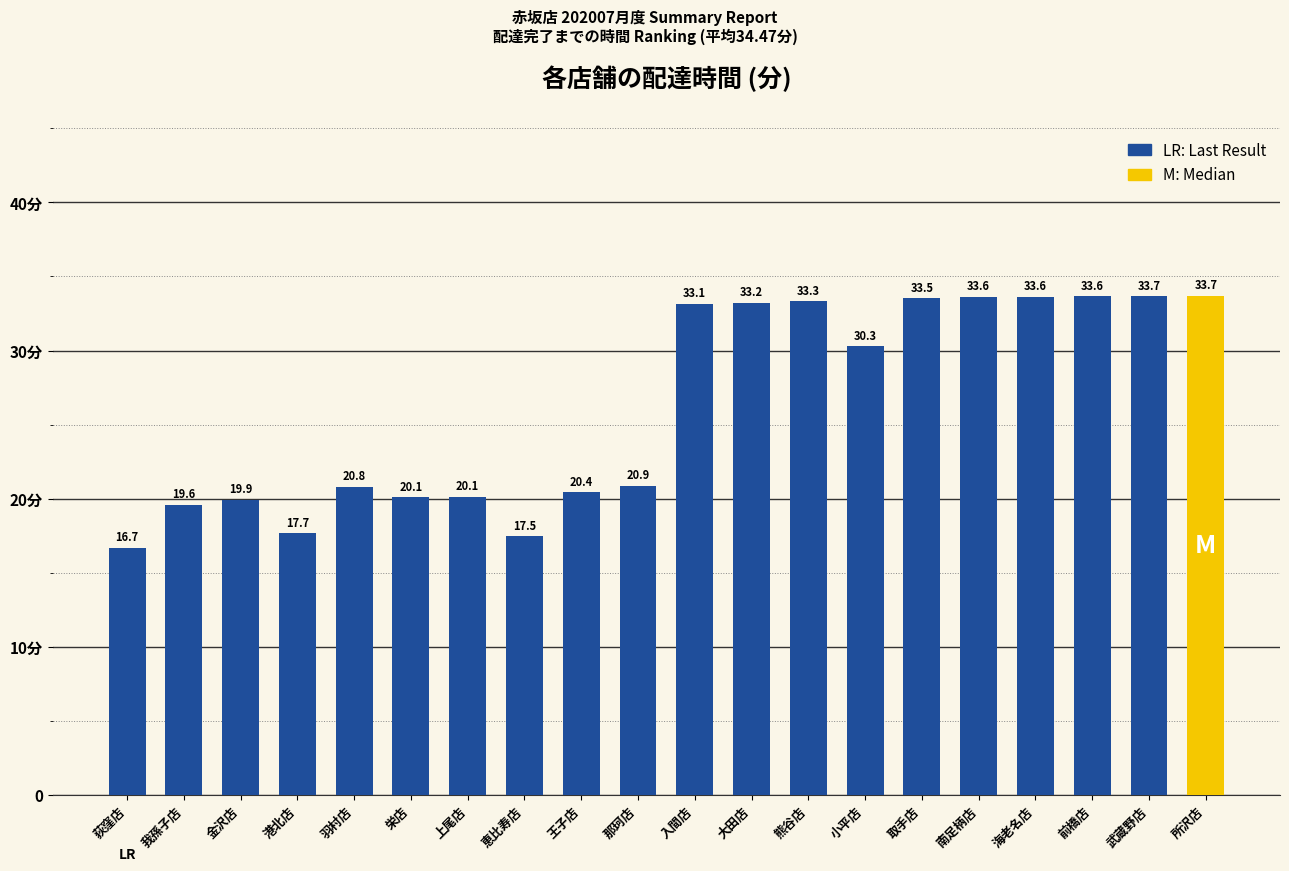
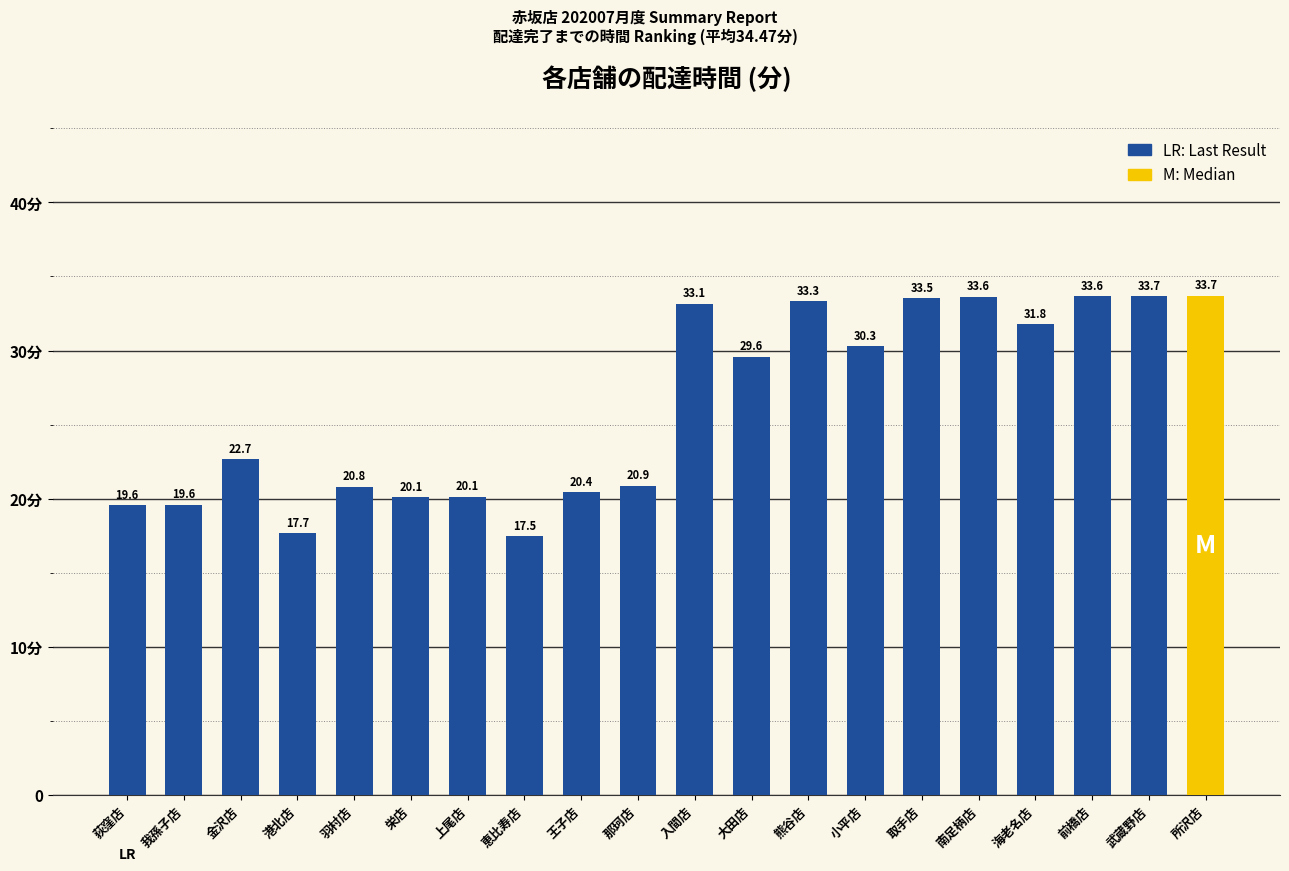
  {
-   "荻窪店": 16.7,
+   "荻窪店": 19.6,
    "我孫子店": 19.6,
-   "金沢店": 19.9,
+   "金沢店": 22.7,
    "港北店": 17.7,
    "羽村店": 20.8,
    "栄店": 20.1,
    "上尾店": 20.1,
    "恵比寿店": 17.5,
    "王子店": 20.4,
    "那珂店": 20.9,
    "入間店": 33.1,
-   "大田店": 33.2,
+   "大田店": 29.6,
    "熊谷店": 33.3,
    "小平店": 30.3,
    "取手店": 33.5,
    "南足柄店": 33.6,
-   "海老名店": 33.6,
+   "海老名店": 31.8,
    "前橋店": 33.6,
    "武蔵野店": 33.7,
    "所沢店": 33.7
  }
